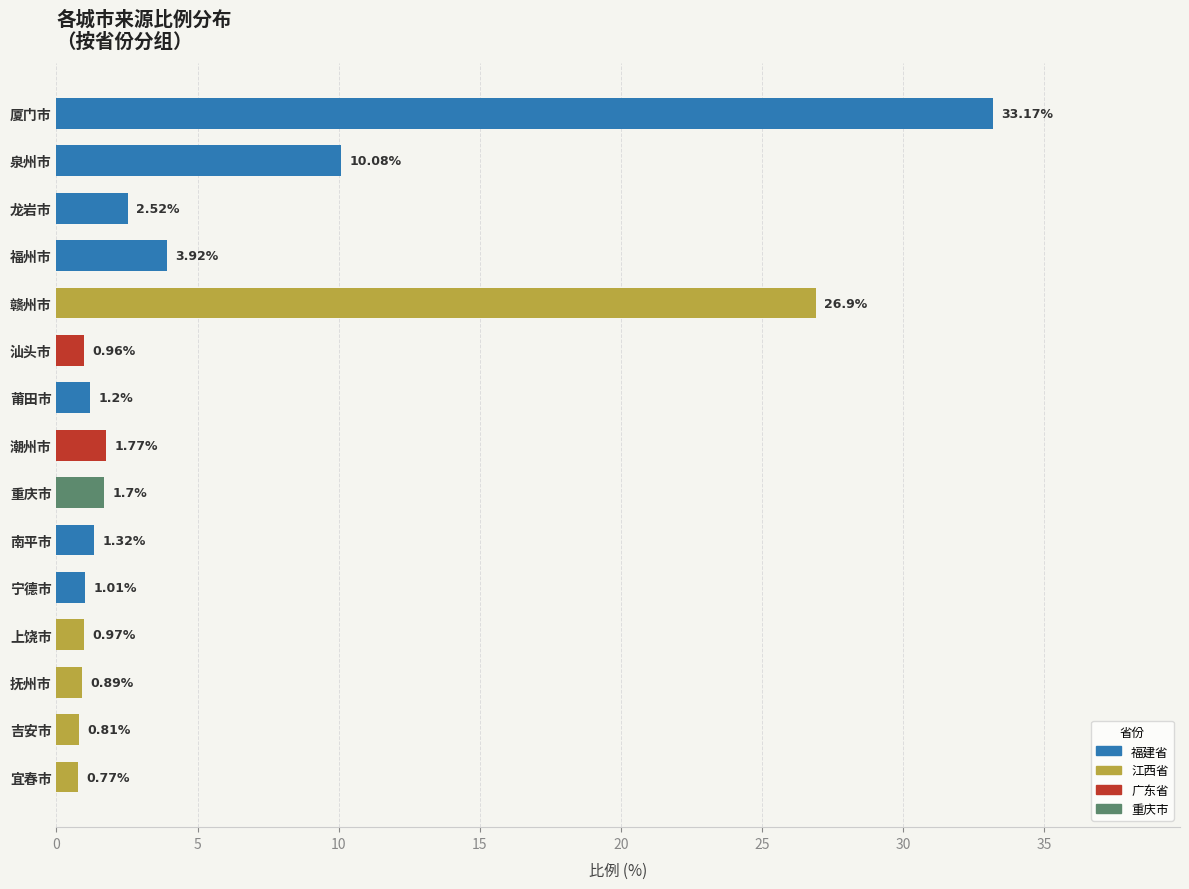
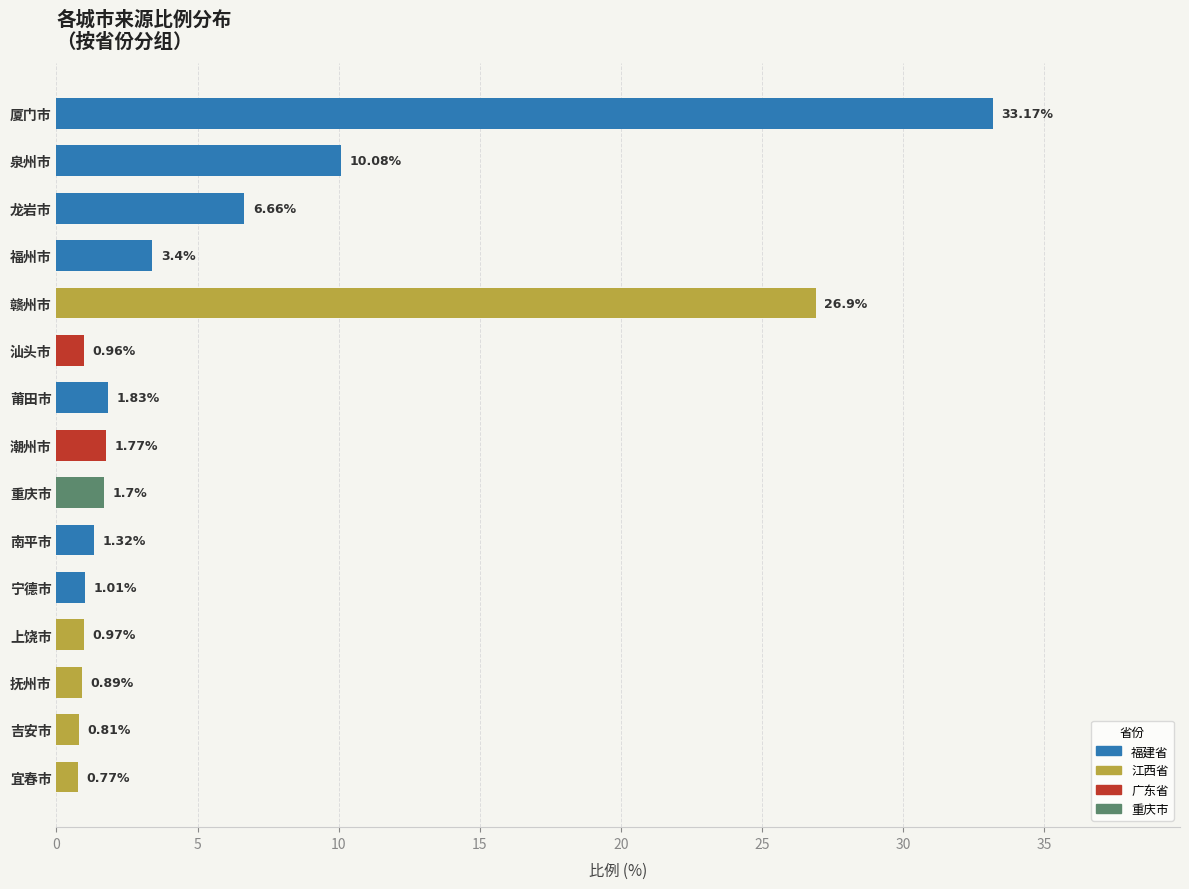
  {
    "厦门市": "33.17%",
    "泉州市": "10.08%",
-   "龙岩市": "2.52%",
-   "福州市": "3.92%",
+   "龙岩市": "6.66%",
+   "福州市": "3.4%",
    "赣州市": "26.9%",
    "汕头市": "0.96%",
-   "莆田市": "1.2%",
+   "莆田市": "1.83%",
    "潮州市": "1.77%",
    "重庆市": "1.7%",
    "南平市": "1.32%",
    "宁德市": "1.01%",
    "上饶市": "0.97%",
    "抚州市": "0.89%",
    "吉安市": "0.81%",
    "宜春市": "0.77%"
  }
